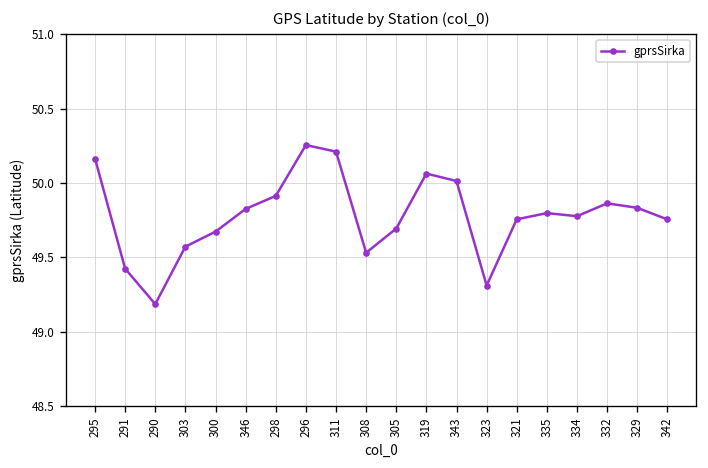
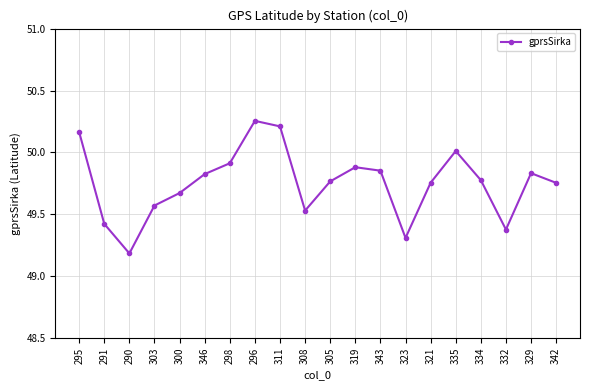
  {
    "295": 50.16,
    "291": 49.42,
    "290": 49.18,
    "303": 49.57,
    "300": 49.67,
    "346": 49.83,
    "298": 49.91,
    "296": 50.26,
    "311": 50.21,
    "308": 49.53,
-   "305": 49.69,
-   "319": 50.06,
-   "343": 50.01,
+   "305": 49.77,
+   "319": 49.88,
+   "343": 49.85,
    "323": 49.31,
    "321": 49.76,
-   "335": 49.80,
+   "335": 50.01,
    "334": 49.78,
-   "332": 49.86,
+   "332": 49.38,
    "329": 49.83,
    "342": 49.75
  }
